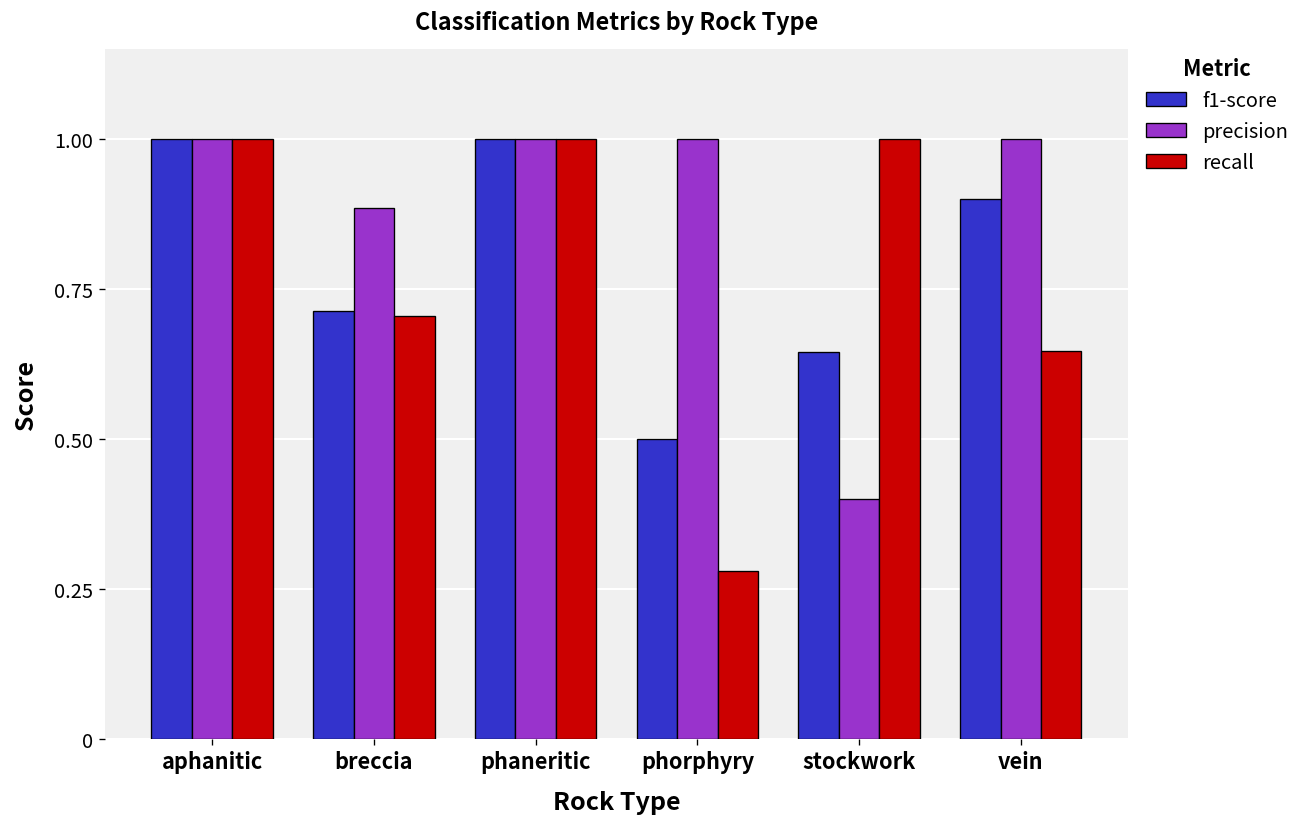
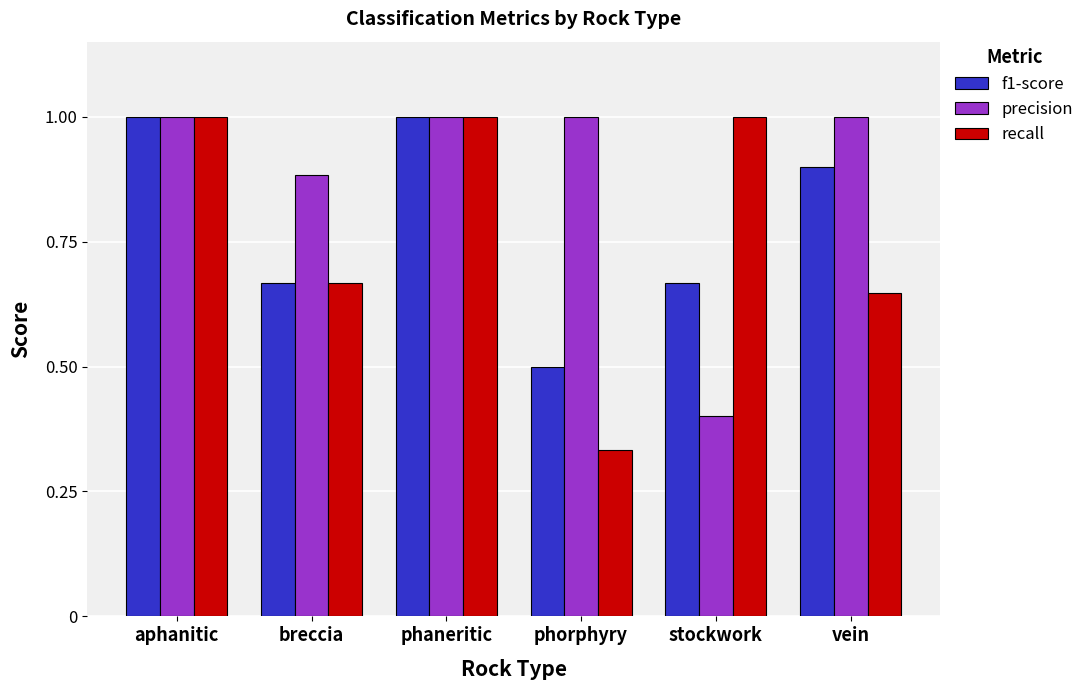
  {
    "f1-score": {
      "aphanitic": 1.00,
-     "breccia": 0.71,
+     "breccia": 0.67,
      "phaneritic": 1.00,
      "phorphyry": 0.50,
-     "stockwork": 0.65,
+     "stockwork": 0.67,
      "vein": 0.90
    },
    "precision": {
      "aphanitic": 1.00,
      "breccia": 0.88,
      "phaneritic": 1.00,
      "phorphyry": 1.00,
      "stockwork": 0.40,
      "vein": 1.00
    },
    "recall": {
      "aphanitic": 1.00,
-     "breccia": 0.70,
+     "breccia": 0.67,
      "phaneritic": 1.00,
-     "phorphyry": 0.28,
+     "phorphyry": 0.33,
      "stockwork": 1.00,
      "vein": 0.65
    }
  }
